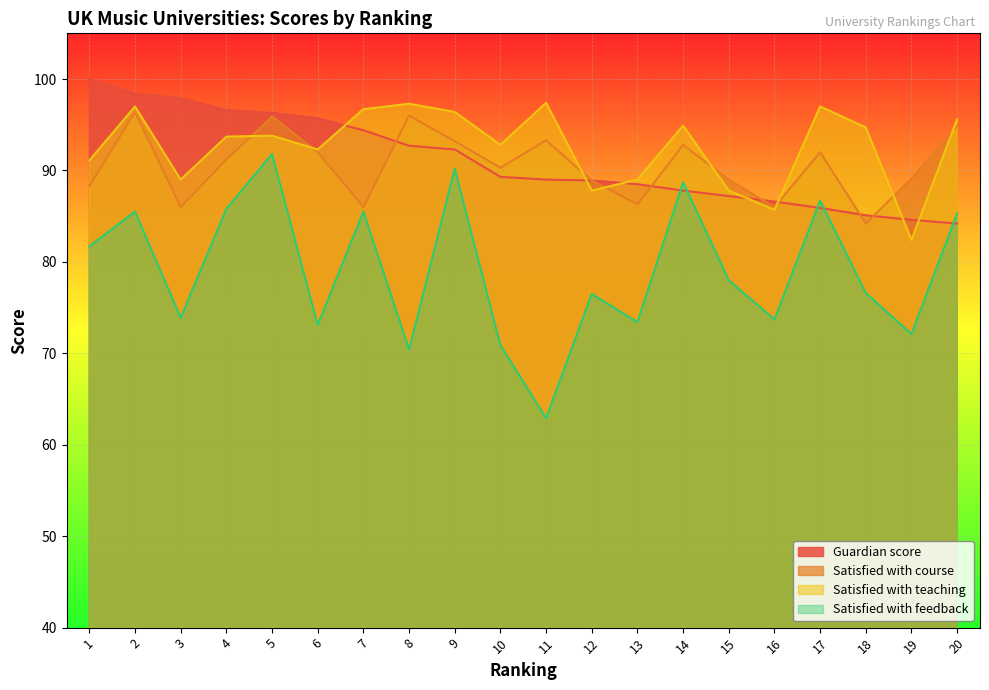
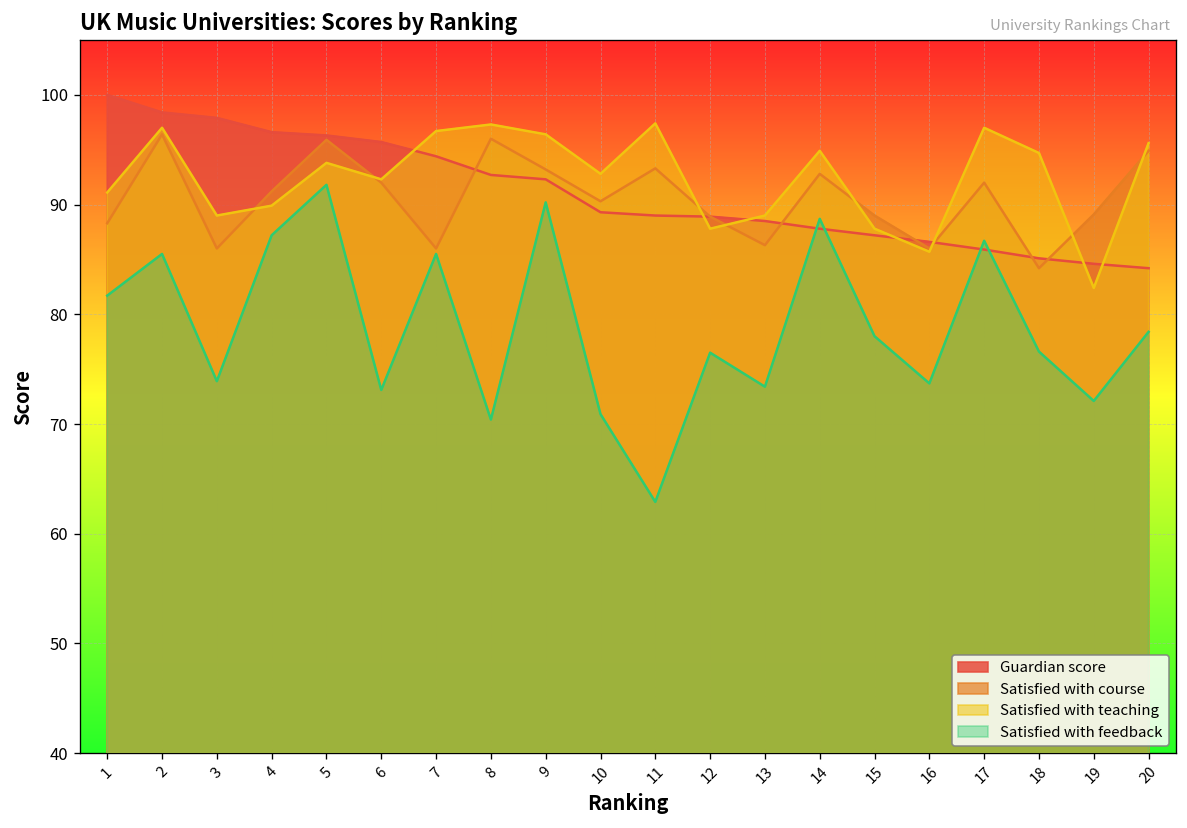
  {
    "Satisfied with teaching": {
      "1": 91,
      "2": 97,
      "3": 89,
-     "4": 94,
+     "4": 90,
      "5": 94,
      "6": 92,
      "7": 97,
      "8": 97,
      "9": 96,
      "10": 93,
      "11": 97,
      "12": 88,
      "13": 89,
      "14": 95,
      "15": 88,
      "16": 86,
      "17": 97,
      "18": 95,
      "19": 82,
      "20": 96
    },
    "Satisfied with feedback": {
      "1": 82,
      "2": 86,
      "3": 74,
-     "4": 86,
+     "4": 87,
      "5": 92,
      "6": 73,
      "7": 86,
      "8": 70,
      "9": 90,
      "10": 71,
      "11": 63,
      "12": 77,
      "13": 73,
      "14": 89,
      "15": 78,
      "16": 74,
      "17": 87,
      "18": 77,
      "19": 72,
-     "20": 85
+     "20": 78
    }
  }
